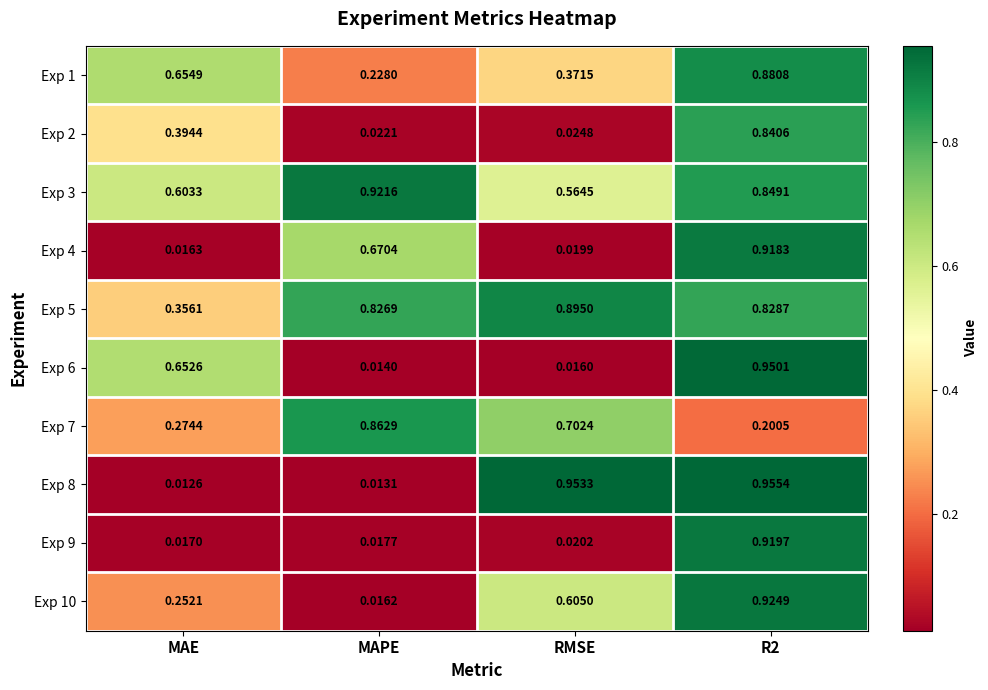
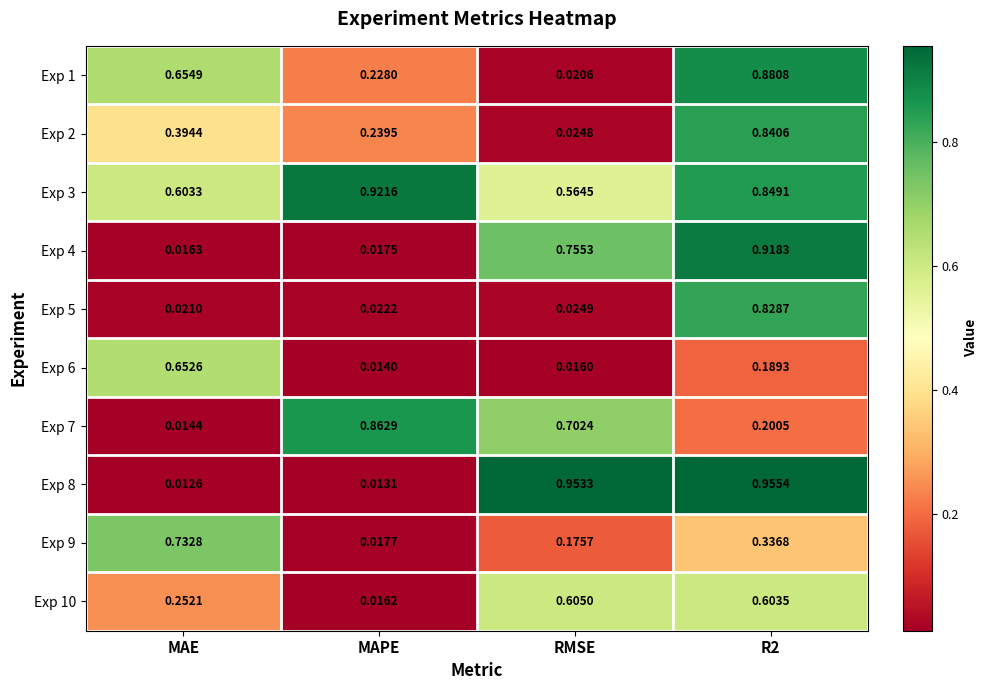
  {
    "Exp 1": {
      "MAE": 0.6549,
      "MAPE": 0.2280,
-     "RMSE": 0.3715,
+     "RMSE": 0.0206,
      "R2": 0.8808
    },
    "Exp 2": {
      "MAE": 0.3944,
-     "MAPE": 0.0221,
+     "MAPE": 0.2395,
      "RMSE": 0.0248,
      "R2": 0.8406
    },
    "Exp 3": {
      "MAE": 0.6033,
      "MAPE": 0.9216,
      "RMSE": 0.5645,
      "R2": 0.8491
    },
    "Exp 4": {
      "MAE": 0.0163,
-     "MAPE": 0.6704,
-     "RMSE": 0.0199,
+     "MAPE": 0.0175,
+     "RMSE": 0.7553,
      "R2": 0.9183
    },
    "Exp 5": {
-     "MAE": 0.3561,
-     "MAPE": 0.8269,
-     "RMSE": 0.8950,
+     "MAE": 0.0210,
+     "MAPE": 0.0222,
+     "RMSE": 0.0249,
      "R2": 0.8287
    },
    "Exp 6": {
      "MAE": 0.6526,
      "MAPE": 0.0140,
      "RMSE": 0.0160,
-     "R2": 0.9501
+     "R2": 0.1893
    },
    "Exp 7": {
-     "MAE": 0.2744,
+     "MAE": 0.0144,
      "MAPE": 0.8629,
      "RMSE": 0.7024,
      "R2": 0.2005
    },
    "Exp 8": {
      "MAE": 0.0126,
      "MAPE": 0.0131,
      "RMSE": 0.9533,
      "R2": 0.9554
    },
    "Exp 9": {
-     "MAE": 0.0170,
+     "MAE": 0.7328,
      "MAPE": 0.0177,
-     "RMSE": 0.0202,
-     "R2": 0.9197
+     "RMSE": 0.1757,
+     "R2": 0.3368
    },
    "Exp 10": {
      "MAE": 0.2521,
      "MAPE": 0.0162,
      "RMSE": 0.6050,
-     "R2": 0.9249
+     "R2": 0.6035
    }
  }
